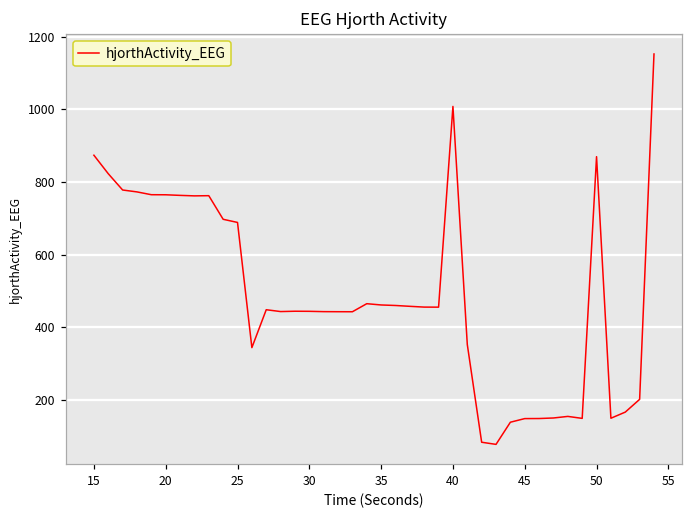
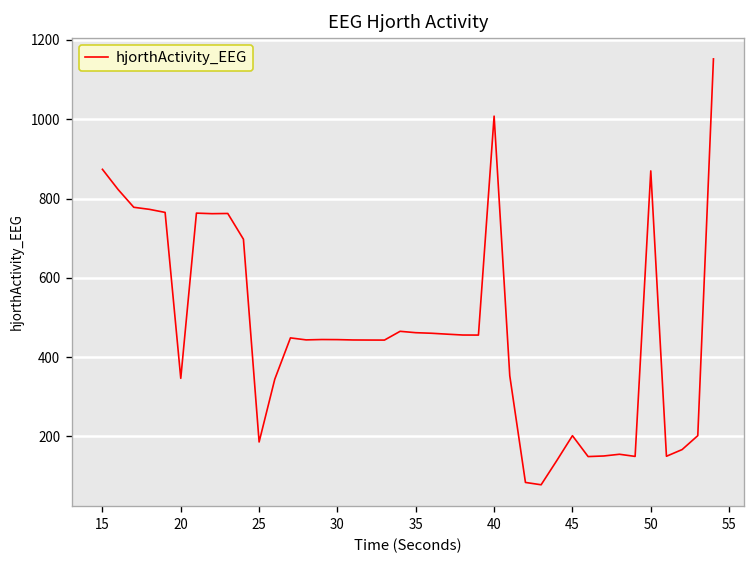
  {
    "15": 870,
-   "20": 760,
-   "25": 690,
+   "20": 350,
+   "25": 190,
    "30": 440,
    "35": 460,
    "40": 1010,
-   "45": 150,
+   "45": 200,
    "50": 870
  }
